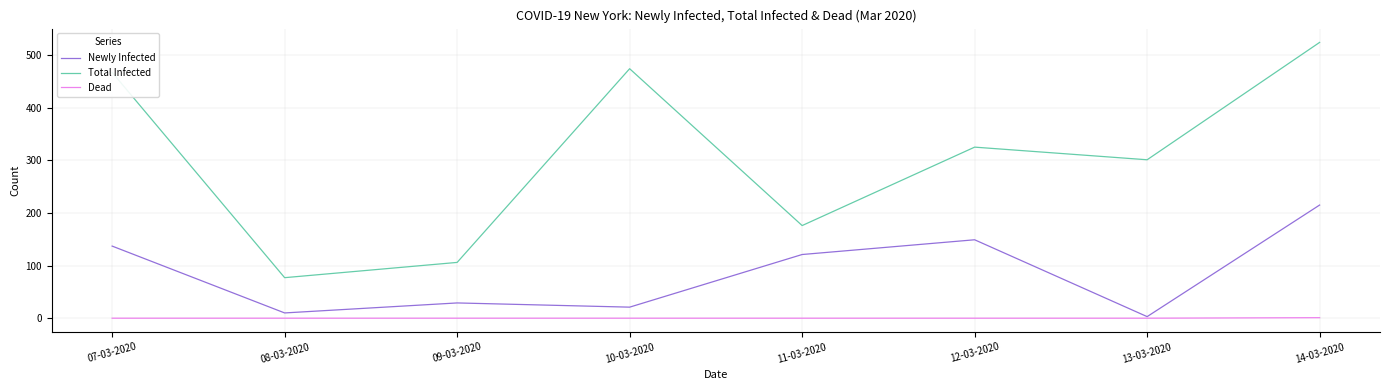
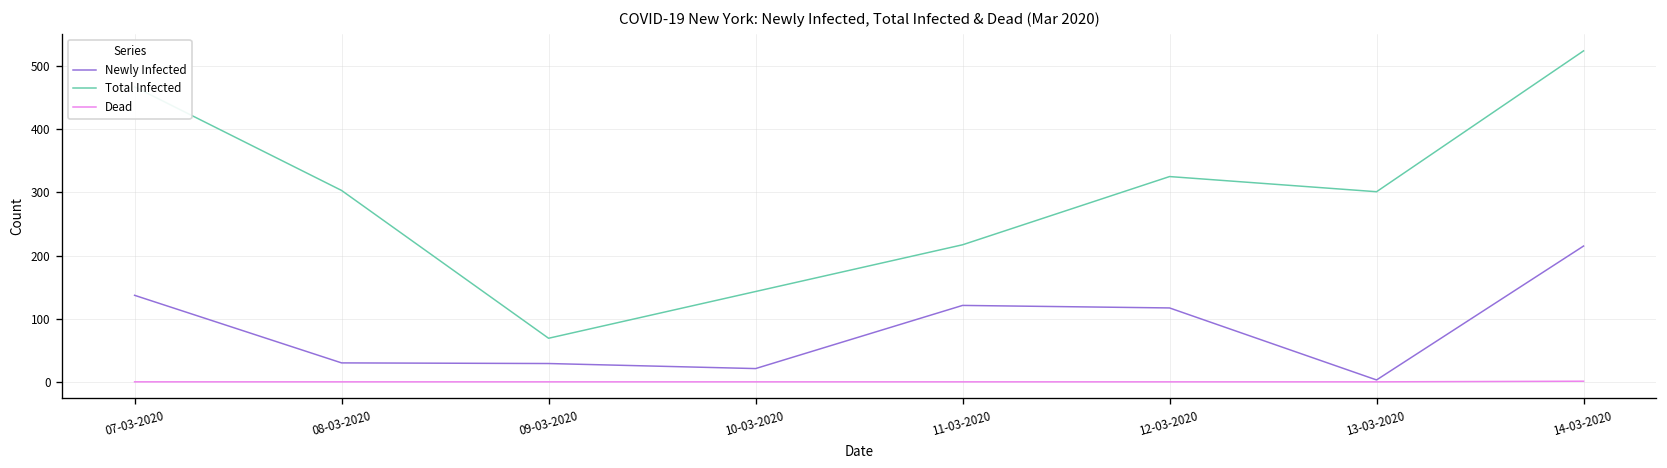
  {
    "Newly Infected": {
      "07-03-2020": 140,
-     "08-03-2020": 10,
+     "08-03-2020": 30,
      "09-03-2020": 30,
      "10-03-2020": 20,
      "11-03-2020": 120,
-     "12-03-2020": 150,
+     "12-03-2020": 120,
      "14-03-2020": 220
    },
    "Total Infected": {
-     "08-03-2020": 80,
-     "09-03-2020": 110,
-     "10-03-2020": 470,
-     "11-03-2020": 180,
+     "08-03-2020": 300,
+     "09-03-2020": 70,
+     "10-03-2020": 140,
+     "11-03-2020": 220,
      "12-03-2020": 330,
      "13-03-2020": 300,
      "14-03-2020": 520
    },
    "Dead": {
      "07-03-2020": 0,
      "08-03-2020": 0,
      "09-03-2020": 0,
      "10-03-2020": 0,
      "11-03-2020": 0,
      "12-03-2020": 0,
      "14-03-2020": 0
    }
  }
